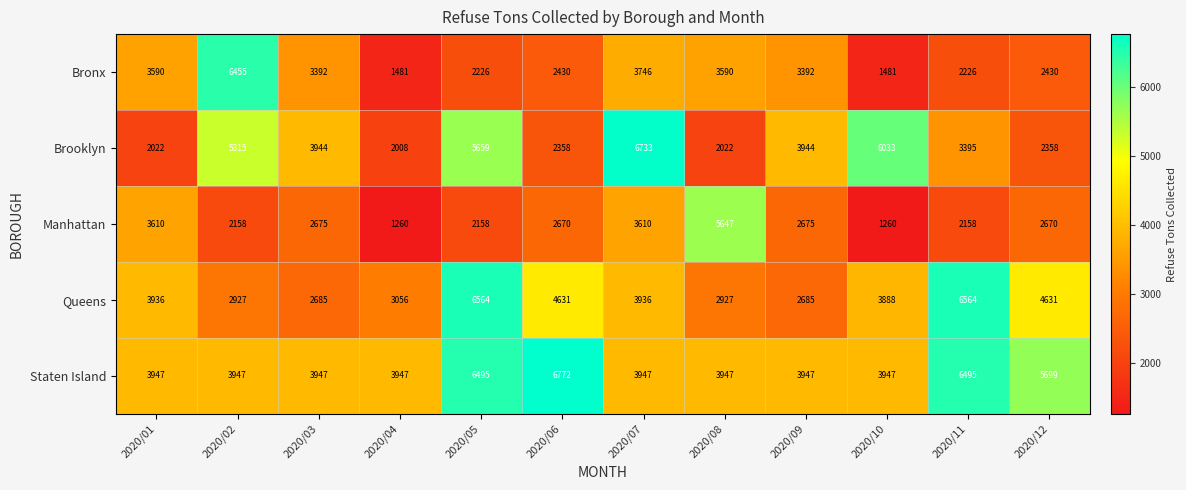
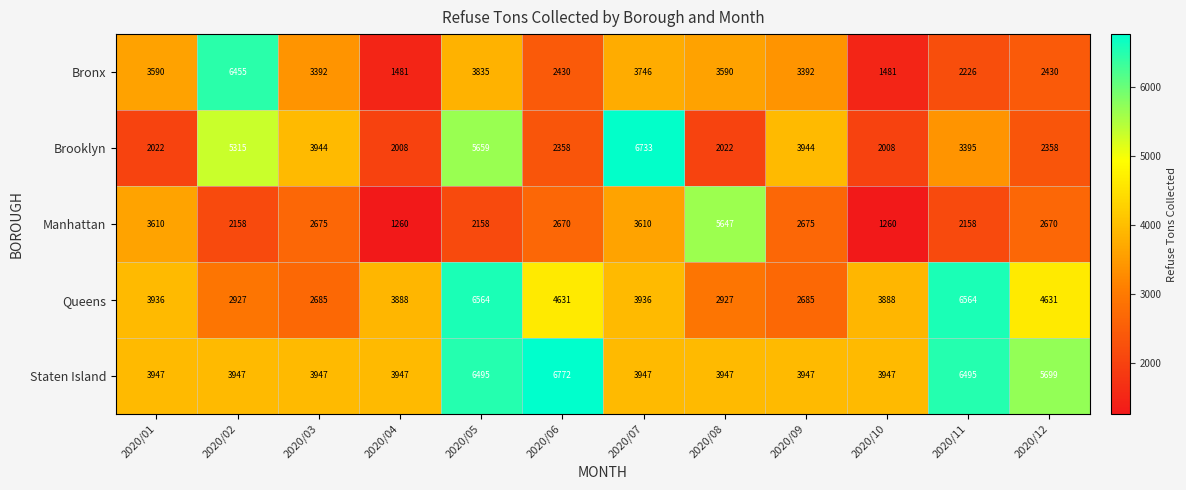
  {
    "Bronx": {
      "2020/01": 3590,
      "2020/02": 6455,
      "2020/03": 3392,
      "2020/04": 1481,
-     "2020/05": 2226,
+     "2020/05": 3835,
      "2020/06": 2430,
      "2020/07": 3746,
      "2020/08": 3590,
      "2020/09": 3392,
      "2020/10": 1481,
      "2020/11": 2226,
      "2020/12": 2430
    },
    "Brooklyn": {
      "2020/01": 2022,
      "2020/02": 5315,
      "2020/03": 3944,
      "2020/04": 2008,
      "2020/05": 5659,
      "2020/06": 2358,
      "2020/07": 6733,
      "2020/08": 2022,
      "2020/09": 3944,
-     "2020/10": 6033,
+     "2020/10": 2008,
      "2020/11": 3395,
      "2020/12": 2358
    },
    "Manhattan": {
      "2020/01": 3610,
      "2020/02": 2158,
      "2020/03": 2675,
      "2020/04": 1260,
      "2020/05": 2158,
      "2020/06": 2670,
      "2020/07": 3610,
      "2020/08": 5647,
      "2020/09": 2675,
      "2020/10": 1260,
      "2020/11": 2158,
      "2020/12": 2670
    },
    "Queens": {
      "2020/01": 3936,
      "2020/02": 2927,
      "2020/03": 2685,
-     "2020/04": 3056,
+     "2020/04": 3888,
      "2020/05": 6564,
      "2020/06": 4631,
      "2020/07": 3936,
      "2020/08": 2927,
      "2020/09": 2685,
      "2020/10": 3888,
      "2020/11": 6564,
      "2020/12": 4631
    },
    "Staten Island": {
      "2020/01": 3947,
      "2020/02": 3947,
      "2020/03": 3947,
      "2020/04": 3947,
      "2020/05": 6495,
      "2020/06": 6772,
      "2020/07": 3947,
      "2020/08": 3947,
      "2020/09": 3947,
      "2020/10": 3947,
      "2020/11": 6495,
      "2020/12": 5699
    }
  }
